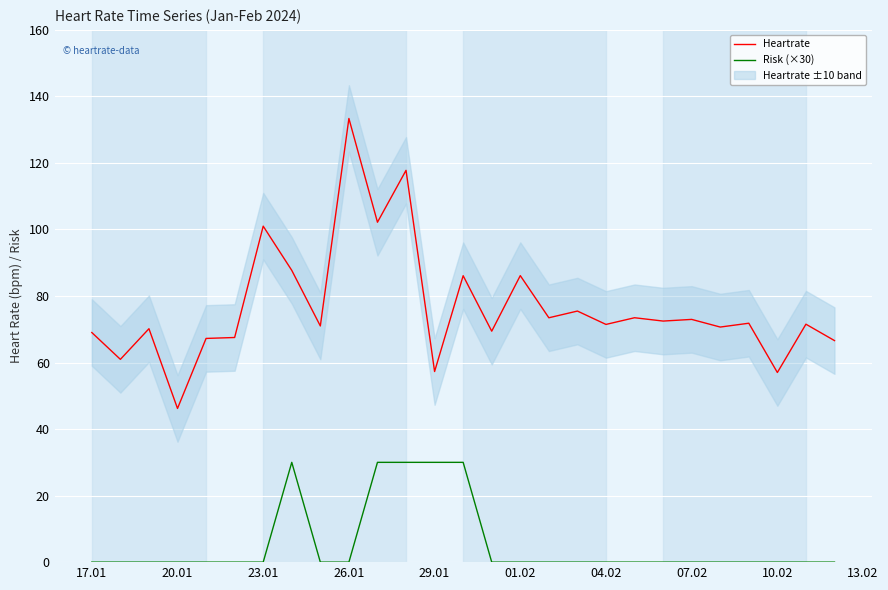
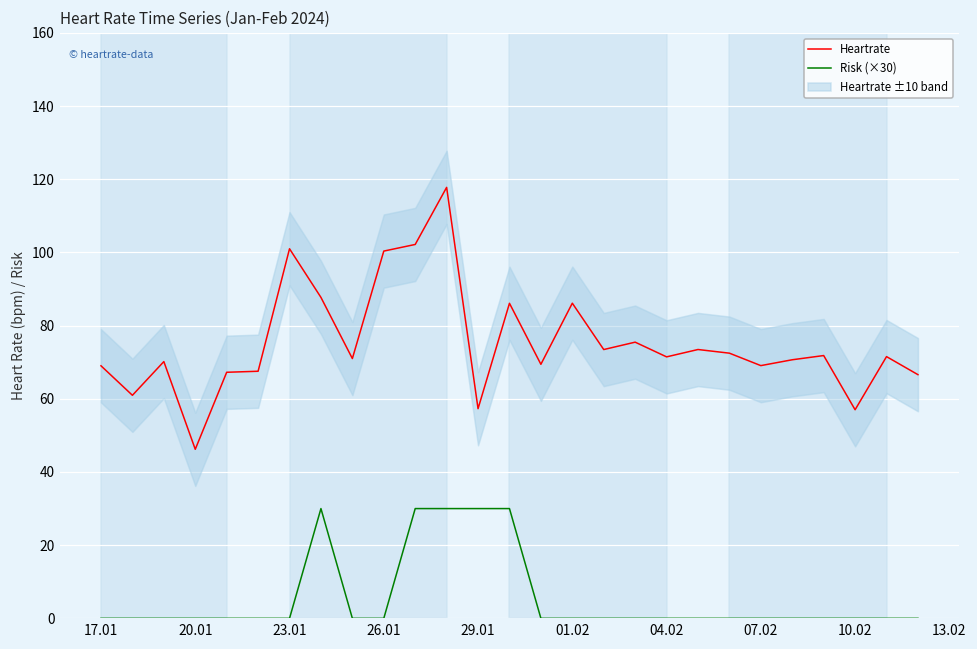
  {
    "Heartrate": {
      "17.01": 69,
      "20.01": 46,
      "23.01": 101,
-     "26.01": 133,
+     "26.01": 100,
      "29.01": 57,
      "01.02": 86,
      "04.02": 71,
-     "07.02": 73,
+     "07.02": 69,
      "10.02": 57
    },
    "Risk (×30)": {
      "17.01": 0,
      "20.01": 0,
      "23.01": 0,
      "26.01": 0,
      "29.01": 30,
      "01.02": 0,
      "04.02": 0,
      "07.02": 0,
      "10.02": 0
    }
  }
